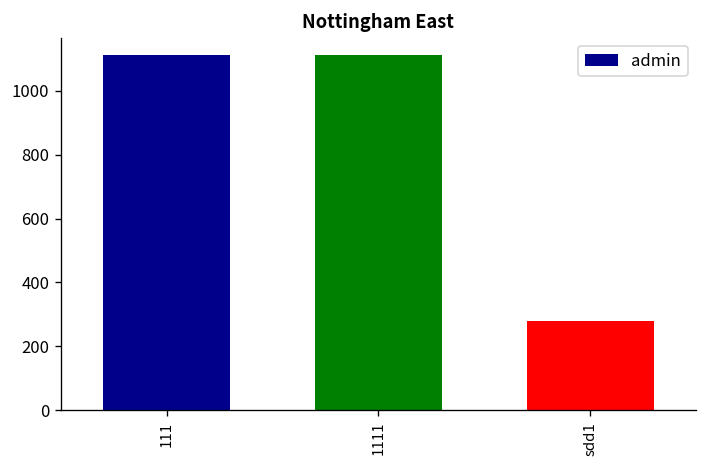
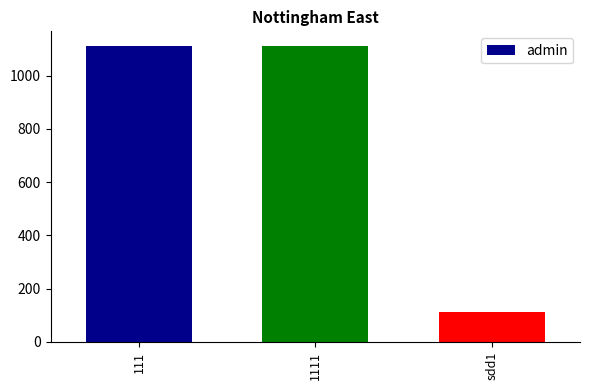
  {
    "111": 1110,
    "1111": 1110,
-   "sdd1": 280
+   "sdd1": 110
  }
